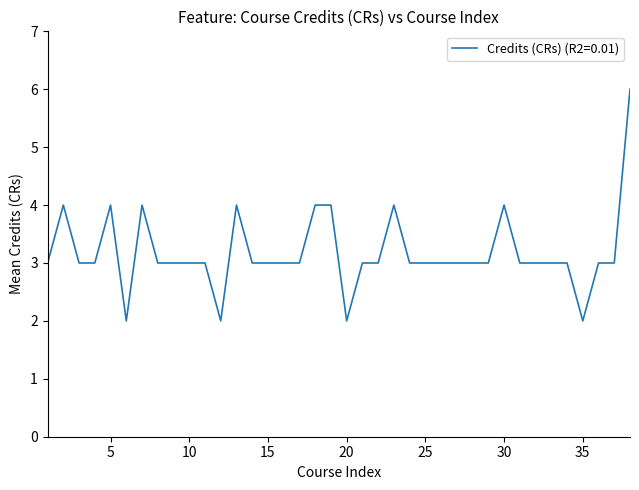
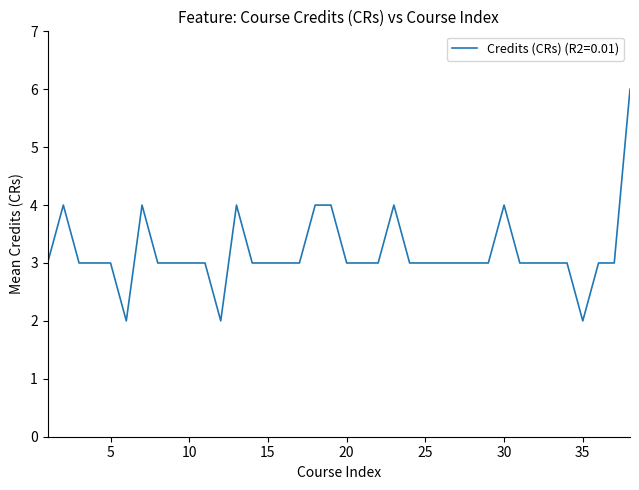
  {
-   "5": 4,
+   "5": 3,
    "10": 3,
    "15": 3,
-   "20": 2,
+   "20": 3,
    "25": 3,
    "30": 4,
    "35": 2
  }
